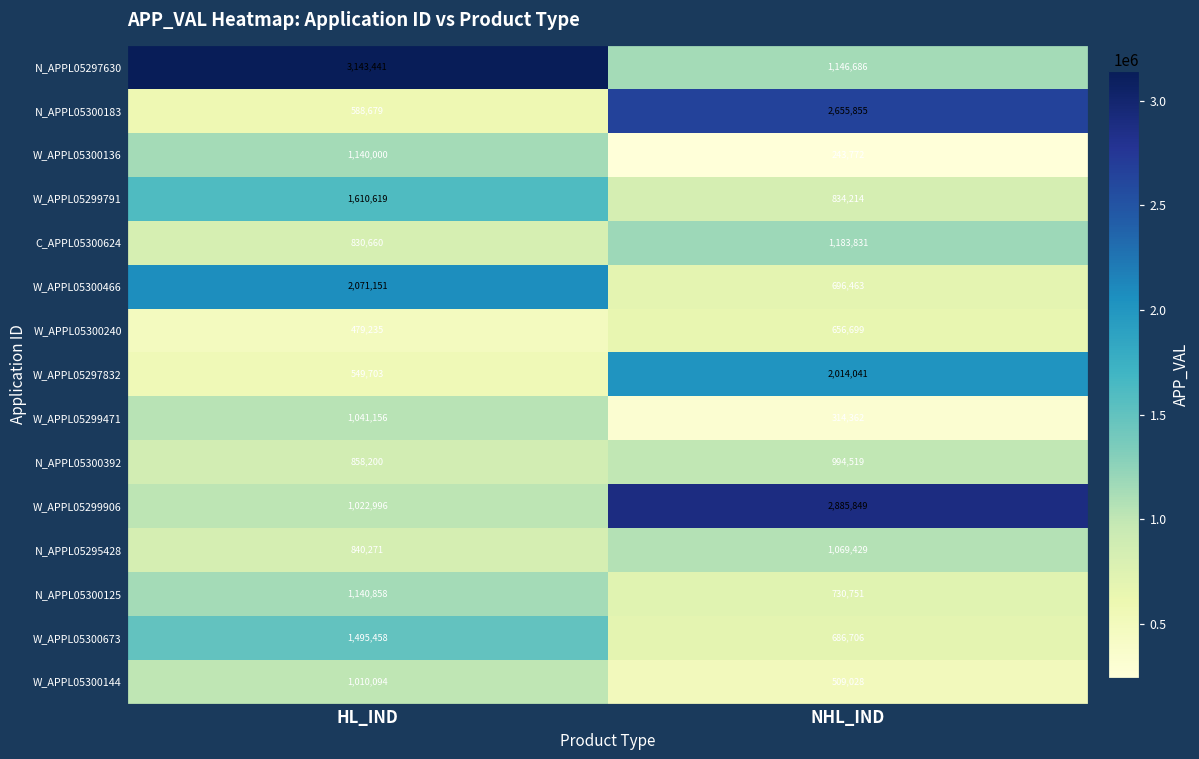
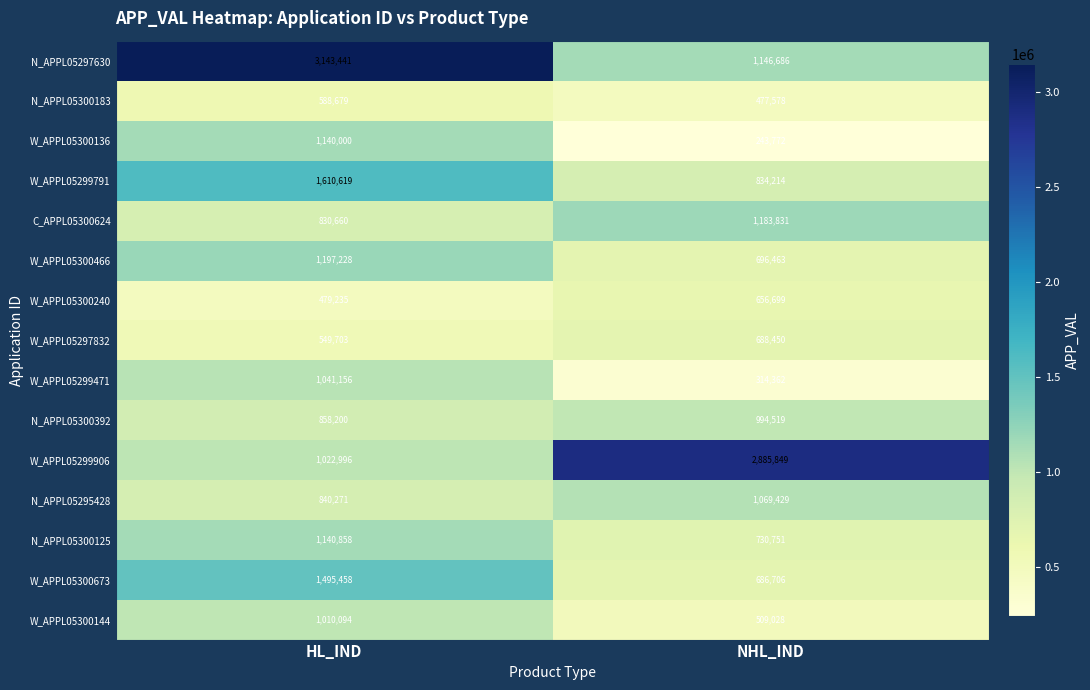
  {
    "N_APPL05297630": {
      "HL_IND": "3,143,441",
      "NHL_IND": "1,146,686"
    },
    "N_APPL05300183": {
      "HL_IND": "588,679",
-     "NHL_IND": "2,655,855"
+     "NHL_IND": "477,578"
    },
    "W_APPL05300136": {
      "HL_IND": "1,140,000"
    },
    "W_APPL05299791": {
      "HL_IND": "1,610,619",
      "NHL_IND": "834,214"
    },
    "C_APPL05300624": {
      "HL_IND": "830,660",
      "NHL_IND": "1,183,831"
    },
    "W_APPL05300466": {
-     "HL_IND": "2,071,151",
+     "HL_IND": "1,197,228",
      "NHL_IND": "696,463"
    },
    "W_APPL05300240": {
      "HL_IND": "479,235",
      "NHL_IND": "656,699"
    },
    "W_APPL05297832": {
      "HL_IND": "549,703",
-     "NHL_IND": "2,014,041"
+     "NHL_IND": "688,450"
    },
    "W_APPL05299471": {
      "HL_IND": "1,041,156"
    },
    "N_APPL05300392": {
      "HL_IND": "858,200",
      "NHL_IND": "994,519"
    },
    "W_APPL05299906": {
      "HL_IND": "1,022,996",
      "NHL_IND": "2,885,849"
    },
    "N_APPL05295428": {
      "HL_IND": "840,271",
      "NHL_IND": "1,069,429"
    },
    "N_APPL05300125": {
      "HL_IND": "1,140,858",
      "NHL_IND": "730,751"
    },
    "W_APPL05300673": {
      "HL_IND": "1,495,458",
      "NHL_IND": "686,706"
    },
    "W_APPL05300144": {
      "HL_IND": "1,010,094",
      "NHL_IND": "509,028"
    }
  }
